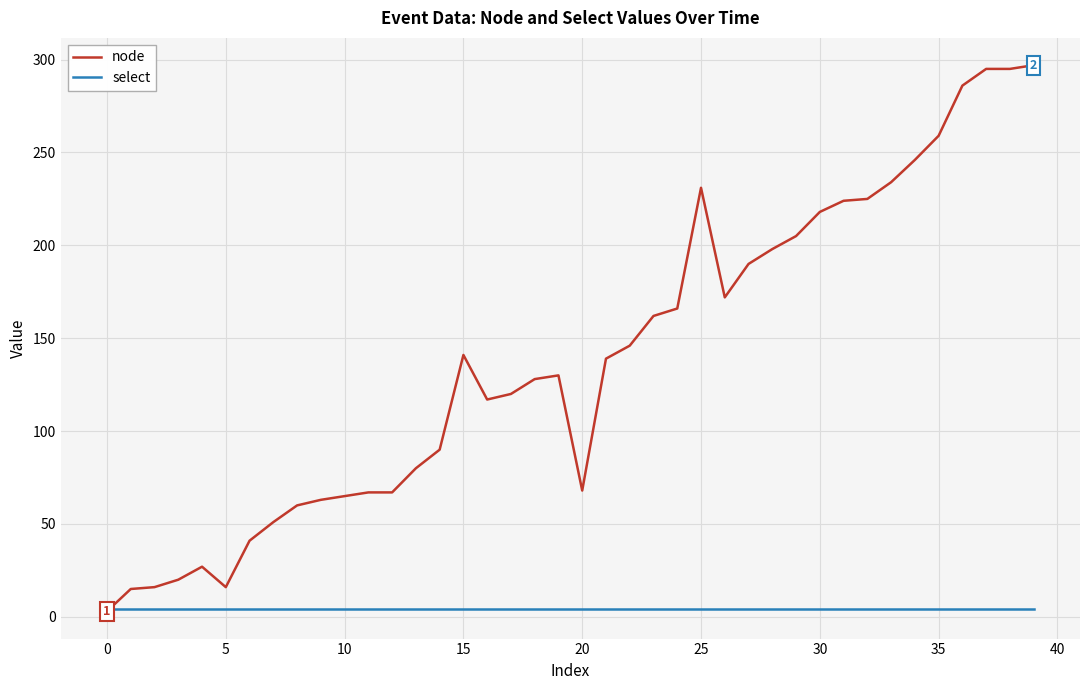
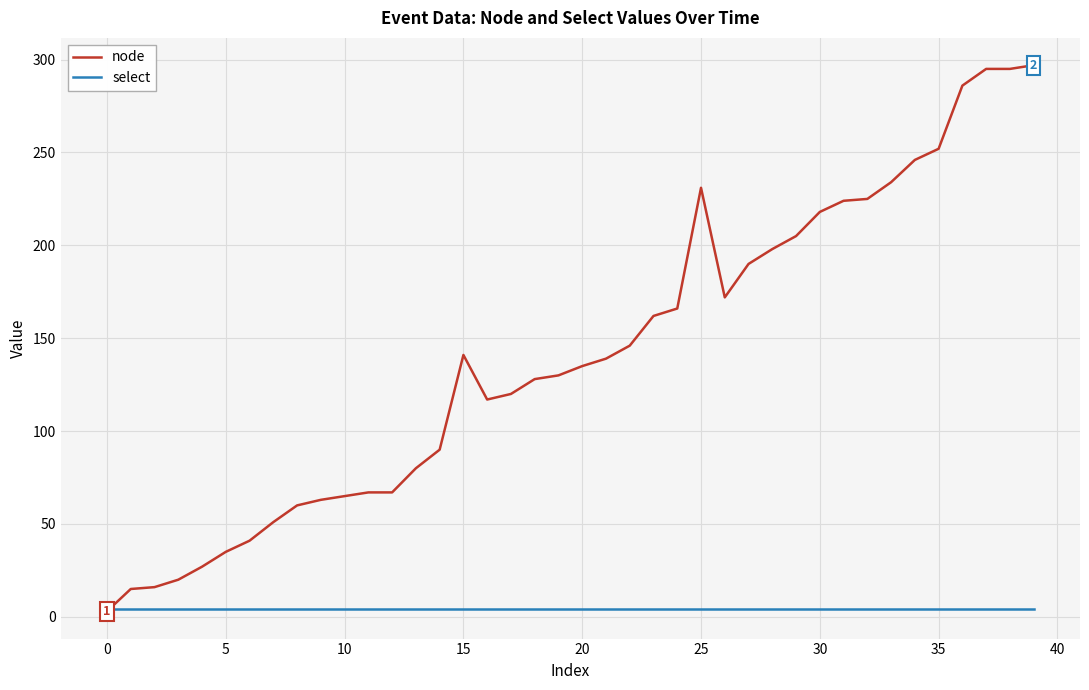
  {
    "node": {
-     "5": 16,
+     "5": 35,
      "10": 65,
      "15": 141,
-     "20": 68,
+     "20": 135,
      "25": 231,
      "30": 218,
-     "35": 259
+     "35": 252
    },
    "select": {
      "5": 4,
      "10": 4,
      "15": 4,
      "20": 4,
      "25": 4,
      "30": 4,
      "35": 4
    }
  }
